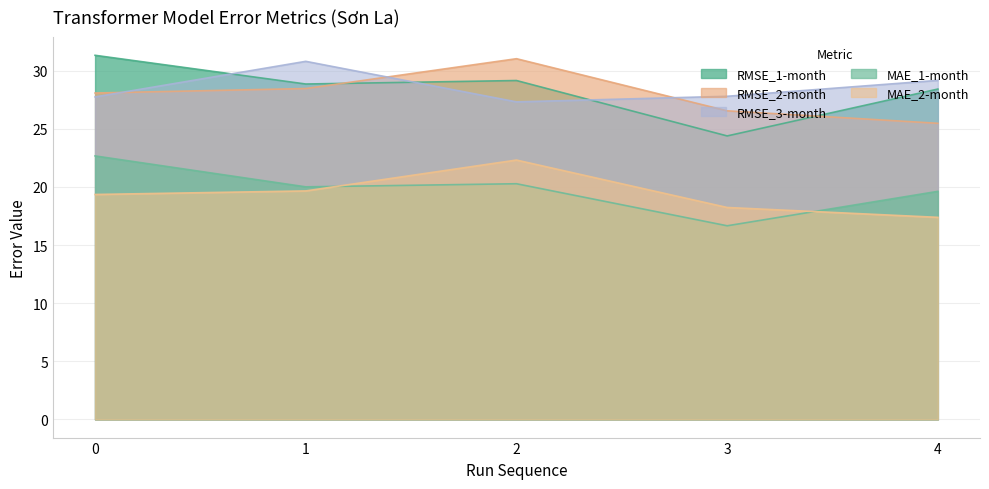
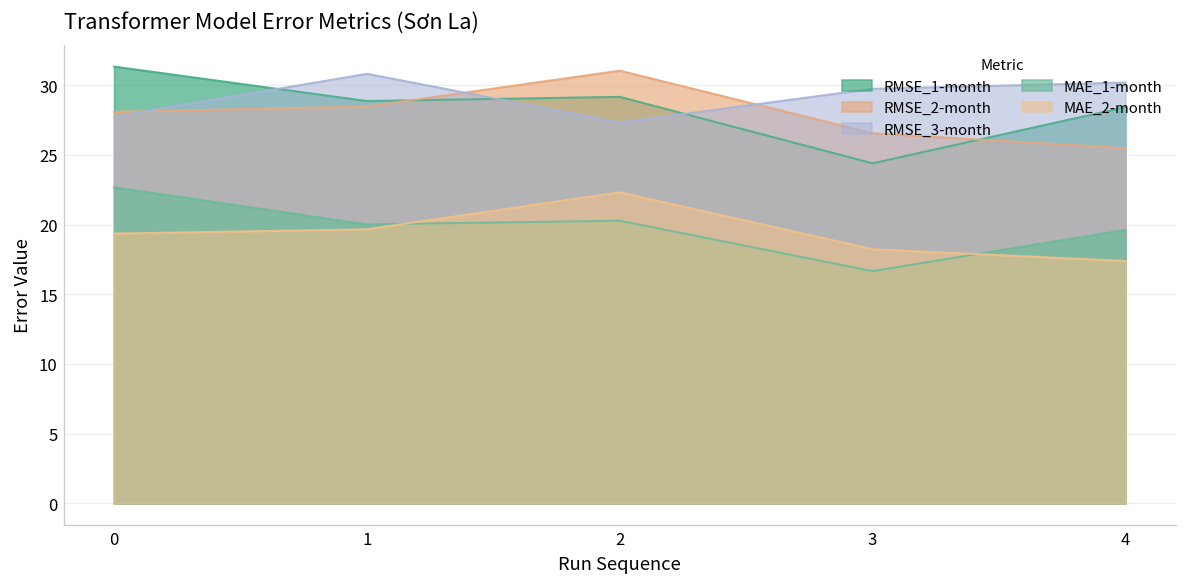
  {
    "RMSE_3-month": {
      "0": 27.7,
      "1": 30.8,
      "2": 27.3,
-     "3": 27.8,
-     "4": 29.2
+     "3": 29.7,
+     "4": 30.2
    }
  }
